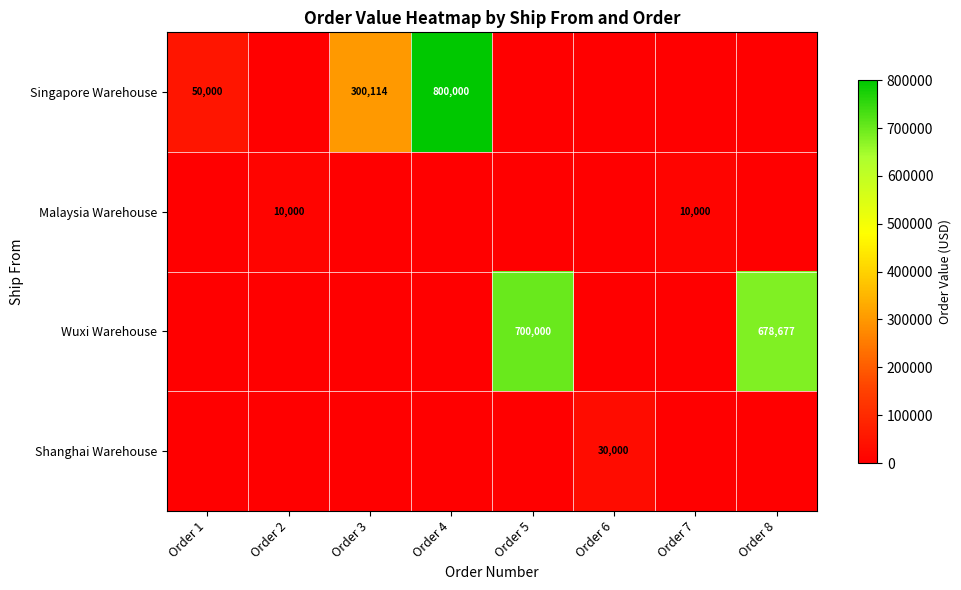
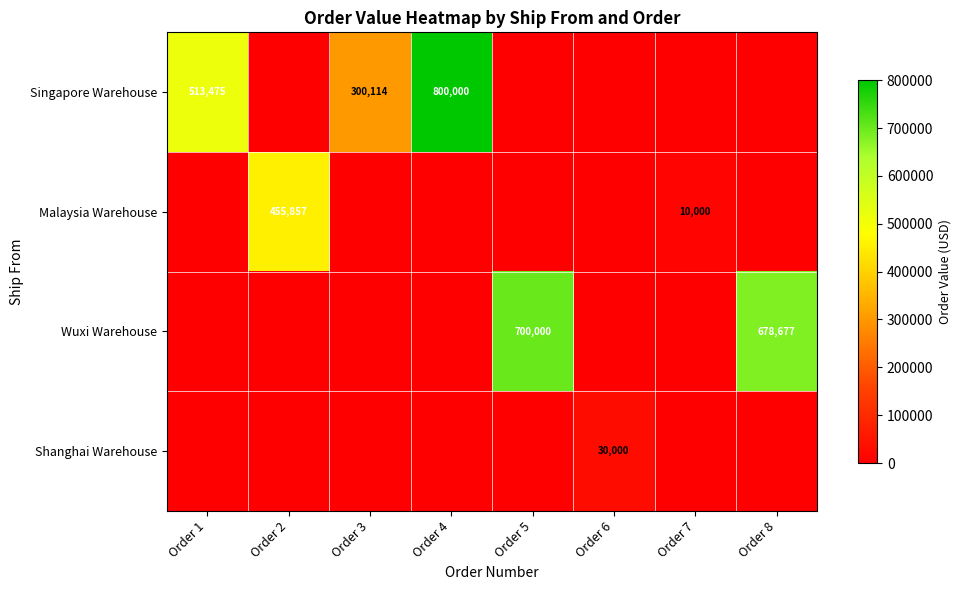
  {
    "Singapore Warehouse": {
-     "Order 1": "50,000",
+     "Order 1": "513,475",
      "Order 3": "300,114",
      "Order 4": "800,000"
    },
    "Malaysia Warehouse": {
-     "Order 2": "10,000",
+     "Order 2": "455,857",
      "Order 7": "10,000"
    },
    "Wuxi Warehouse": {
      "Order 5": "700,000",
      "Order 8": "678,677"
    },
    "Shanghai Warehouse": {
      "Order 6": "30,000"
    }
  }
